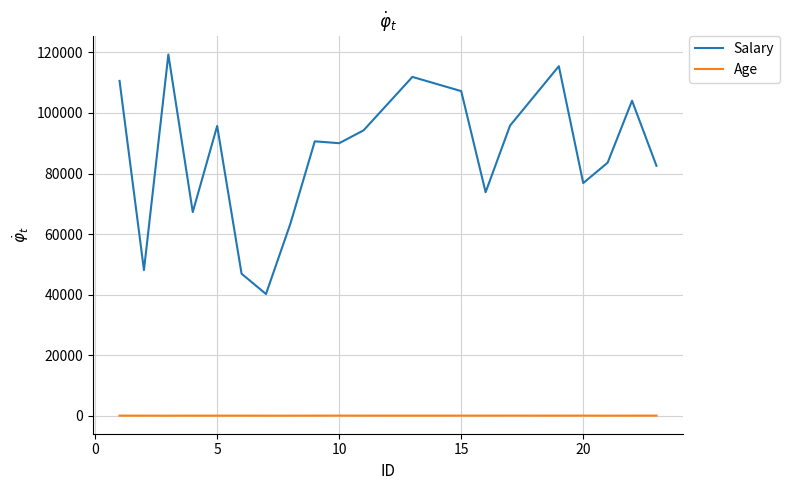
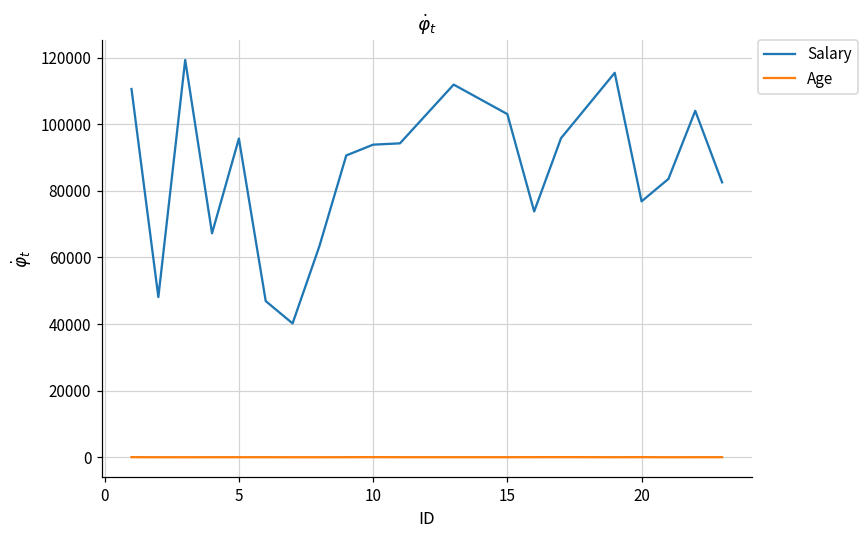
  {
    "Salary": {
      "5": 96000,
-     "10": 90000,
-     "15": 107000,
+     "10": 94000,
+     "15": 103000,
      "20": 77000
    },
    "Age": {
      "5": 0,
      "10": 0,
      "15": 0,
      "20": 0
    }
  }
